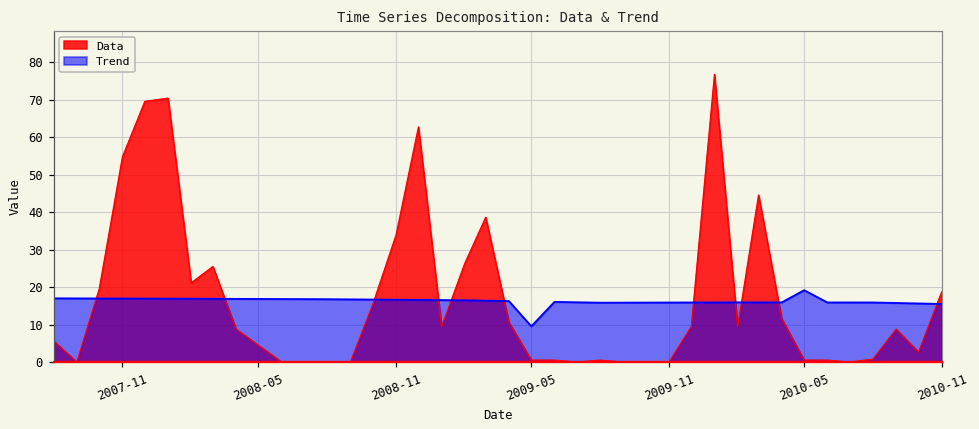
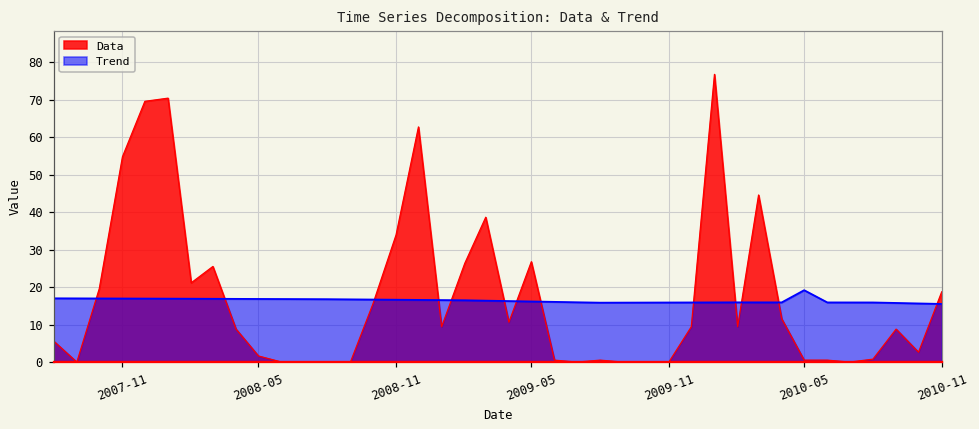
  {
    "Data": {
      "2007-11": 55,
-     "2008-05": 4,
+     "2008-05": 2,
      "2008-11": 34,
-     "2009-05": 1,
+     "2009-05": 27,
      "2009-11": 0,
      "2010-05": 1,
      "2010-11": 19
    },
    "Trend": {
      "2007-11": 17,
      "2008-05": 17,
      "2008-11": 17,
-     "2009-05": 10,
+     "2009-05": 16,
      "2009-11": 16,
      "2010-05": 19,
      "2010-11": 16
    }
  }
